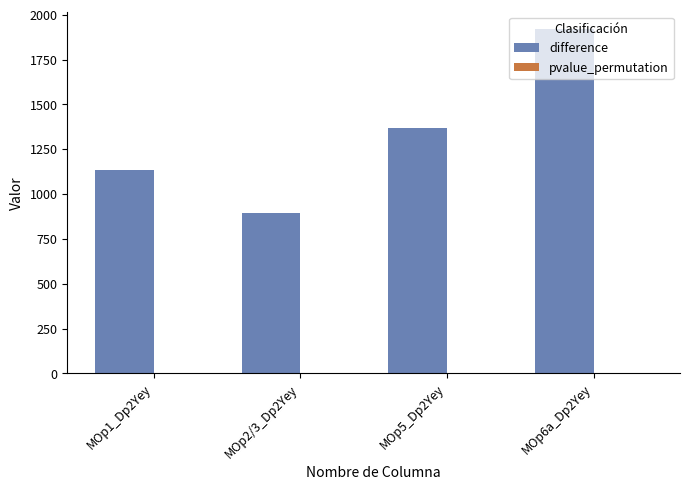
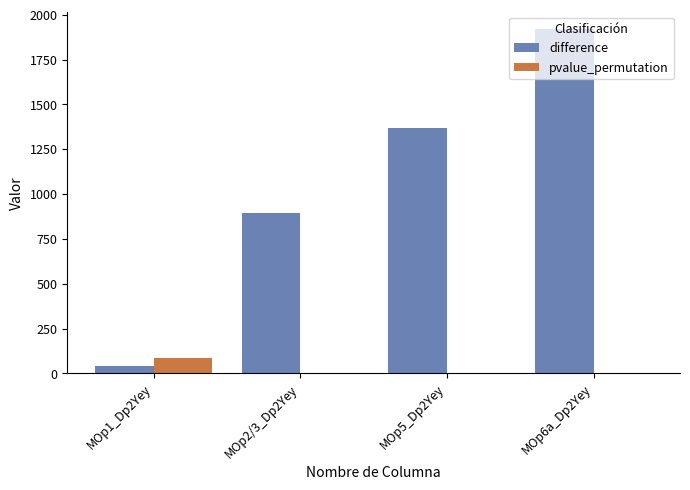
  {
    "difference": {
-     "MOp1_Dp2Yey": 1130,
+     "MOp1_Dp2Yey": 40,
      "MOp2/3_Dp2Yey": 900,
      "MOp5_Dp2Yey": 1370
    },
    "pvalue_permutation": {
-     "MOp1_Dp2Yey": 0
+     "MOp1_Dp2Yey": 90
    }
  }
